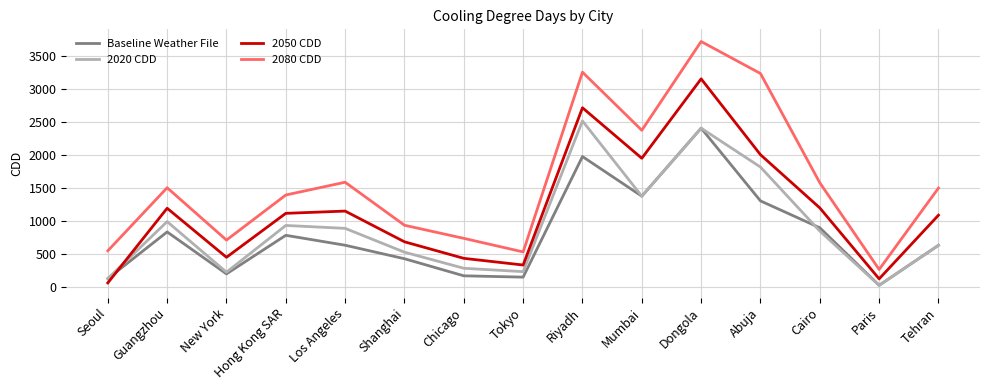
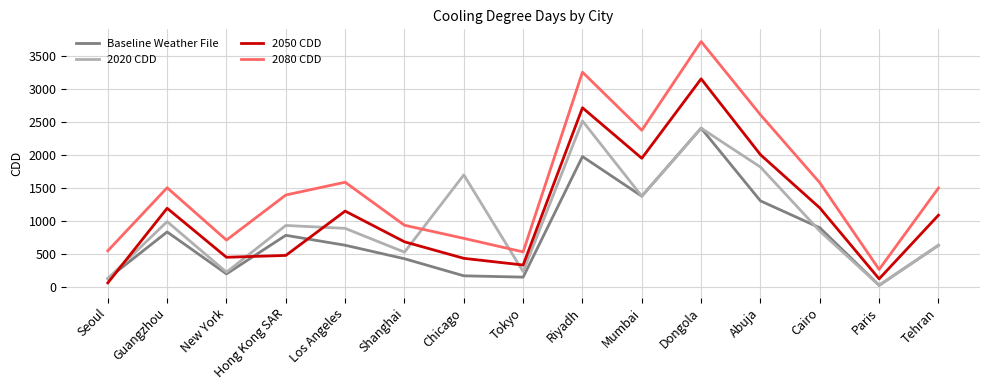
  {
    "Baseline Weather File": {
      "Guangzhou": 800,
      "Hong Kong SAR": 800,
      "Los Angeles": 600,
      "Shanghai": 400,
      "Chicago": 200,
      "Tokyo": 200,
      "Riyadh": 2000,
      "Abuja": 1300,
      "Cairo": 900
    },
    "2020 CDD": {
      "Guangzhou": 1000,
      "Hong Kong SAR": 900,
      "Los Angeles": 900,
      "Shanghai": 500,
-     "Chicago": 300,
+     "Chicago": 1700,
      "Tokyo": 200,
      "Riyadh": 2500,
      "Abuja": 1800,
      "Cairo": 900
    },
    "2050 CDD": {
      "Seoul": 100,
      "Guangzhou": 1200,
      "New York": 500,
-     "Hong Kong SAR": 1100,
+     "Hong Kong SAR": 500,
      "Los Angeles": 1200,
      "Shanghai": 700,
      "Chicago": 400,
      "Tokyo": 300,
      "Riyadh": 2700,
      "Mumbai": 2000,
      "Dongola": 3200,
      "Abuja": 2000,
      "Cairo": 1200,
      "Paris": 100,
      "Tehran": 1100
    },
    "2080 CDD": {
      "Seoul": 600,
      "Guangzhou": 1500,
      "New York": 700,
      "Hong Kong SAR": 1400,
      "Los Angeles": 1600,
      "Shanghai": 900,
      "Chicago": 700,
      "Tokyo": 500,
      "Riyadh": 3300,
      "Mumbai": 2400,
      "Dongola": 3700,
-     "Abuja": 3200,
+     "Abuja": 2600,
      "Cairo": 1600,
      "Paris": 300,
      "Tehran": 1500
    }
  }
